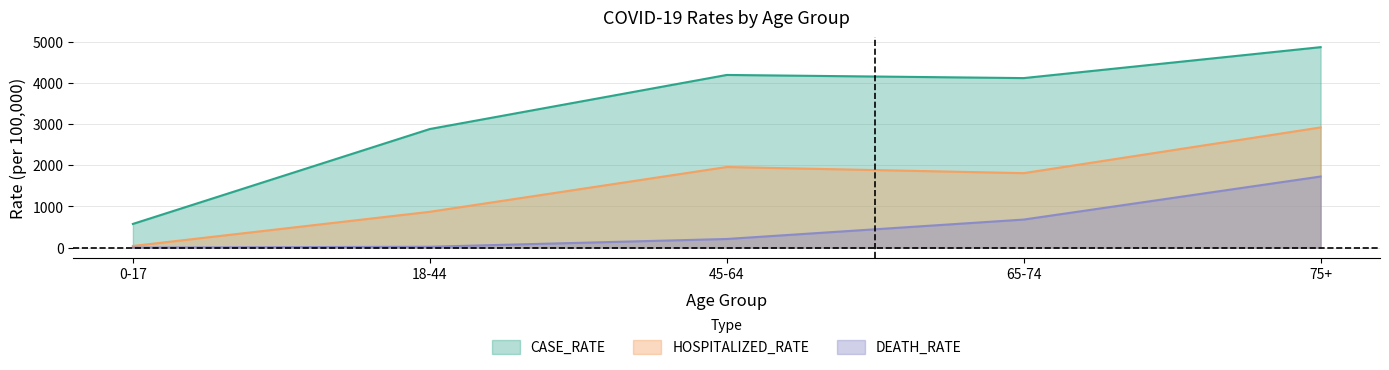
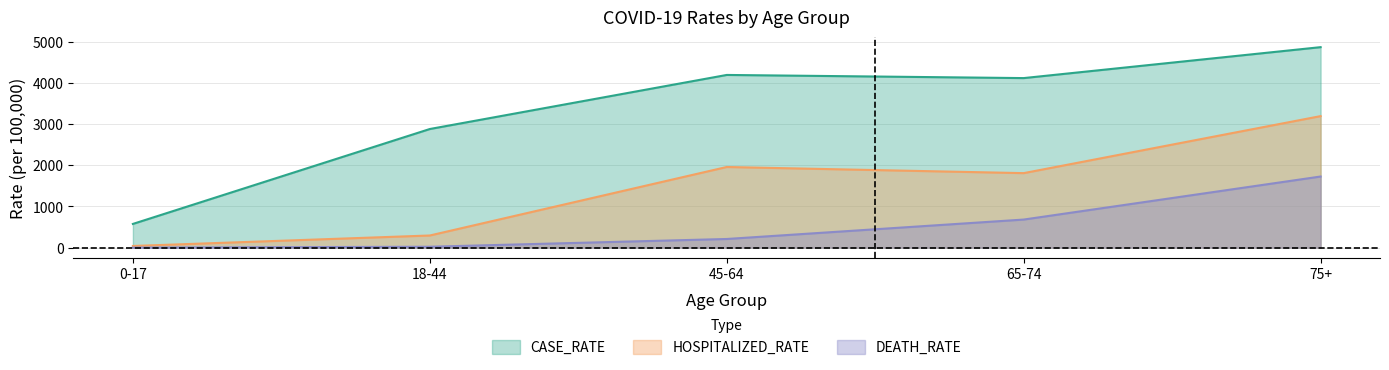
  {
    "HOSPITALIZED_RATE": {
-     "18-44": 900,
+     "18-44": 300,
      "45-64": 2000,
      "65-74": 1800,
-     "75+": 2900
+     "75+": 3200
    }
  }
